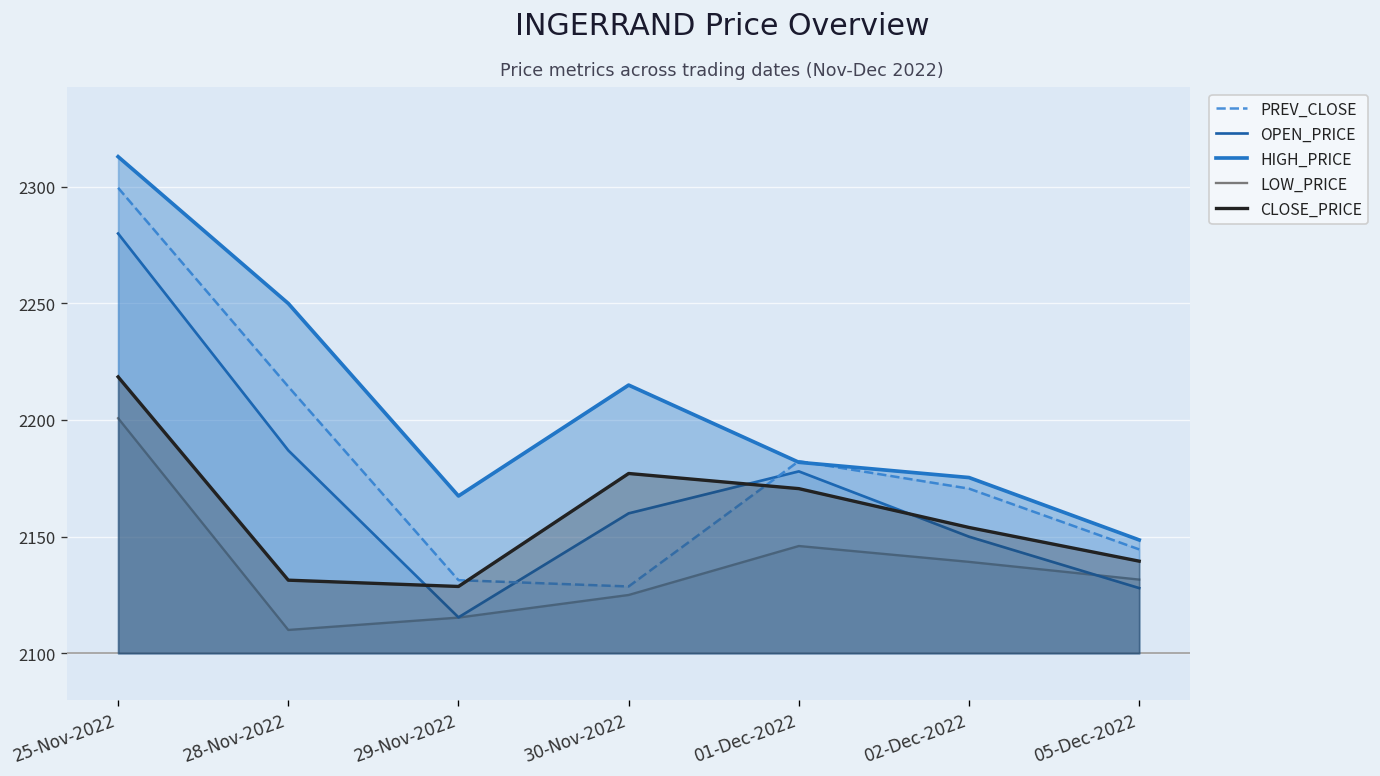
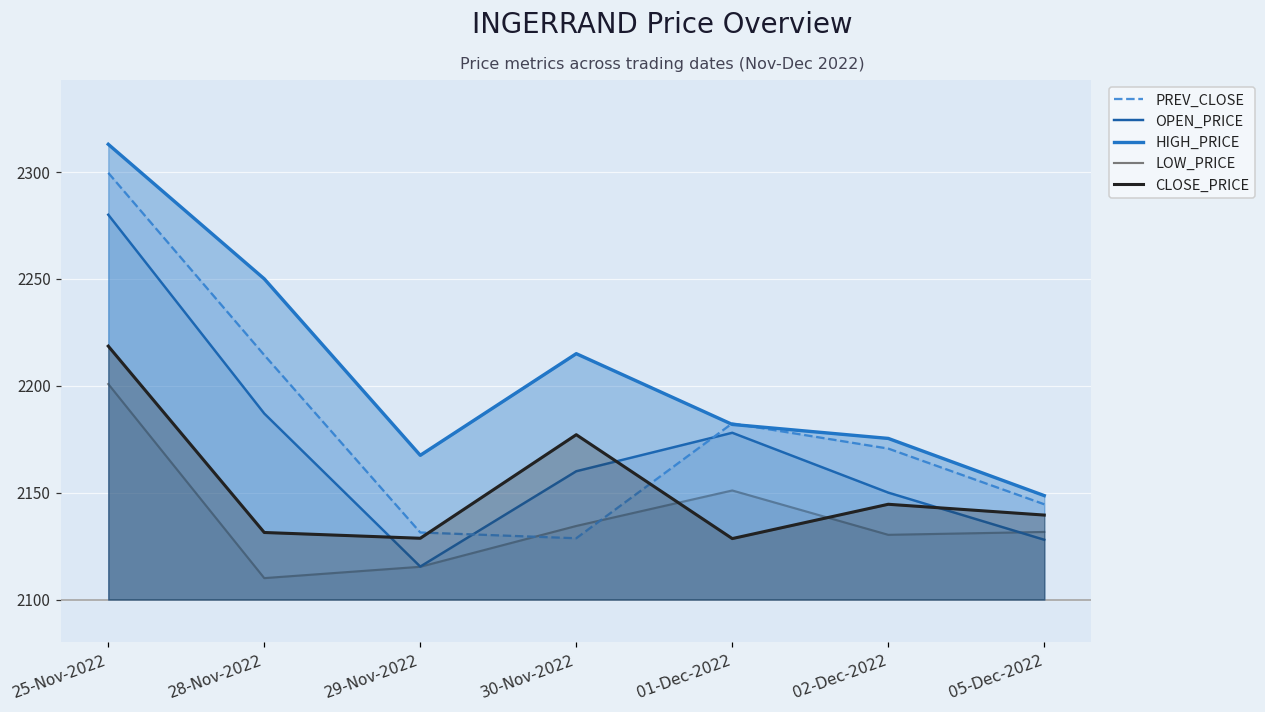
  {
    "LOW_PRICE": {
      "25-Nov-2022": 2201,
      "28-Nov-2022": 2110,
-     "30-Nov-2022": 2125,
-     "01-Dec-2022": 2146,
-     "02-Dec-2022": 2139,
+     "30-Nov-2022": 2134,
+     "01-Dec-2022": 2151,
+     "02-Dec-2022": 2130,
      "05-Dec-2022": 2132
    },
    "CLOSE_PRICE": {
      "25-Nov-2022": 2219,
      "28-Nov-2022": 2131,
      "29-Nov-2022": 2129,
      "30-Nov-2022": 2177,
-     "01-Dec-2022": 2171,
-     "02-Dec-2022": 2154,
+     "01-Dec-2022": 2129,
+     "02-Dec-2022": 2145,
      "05-Dec-2022": 2140
    }
  }
